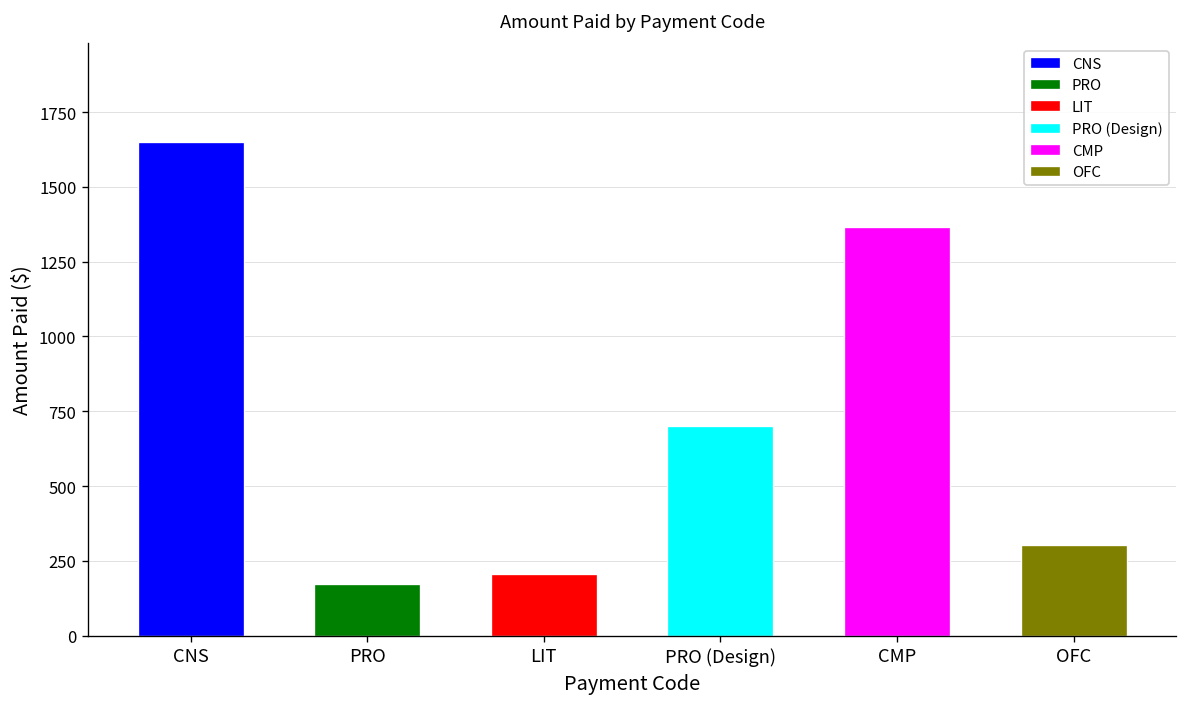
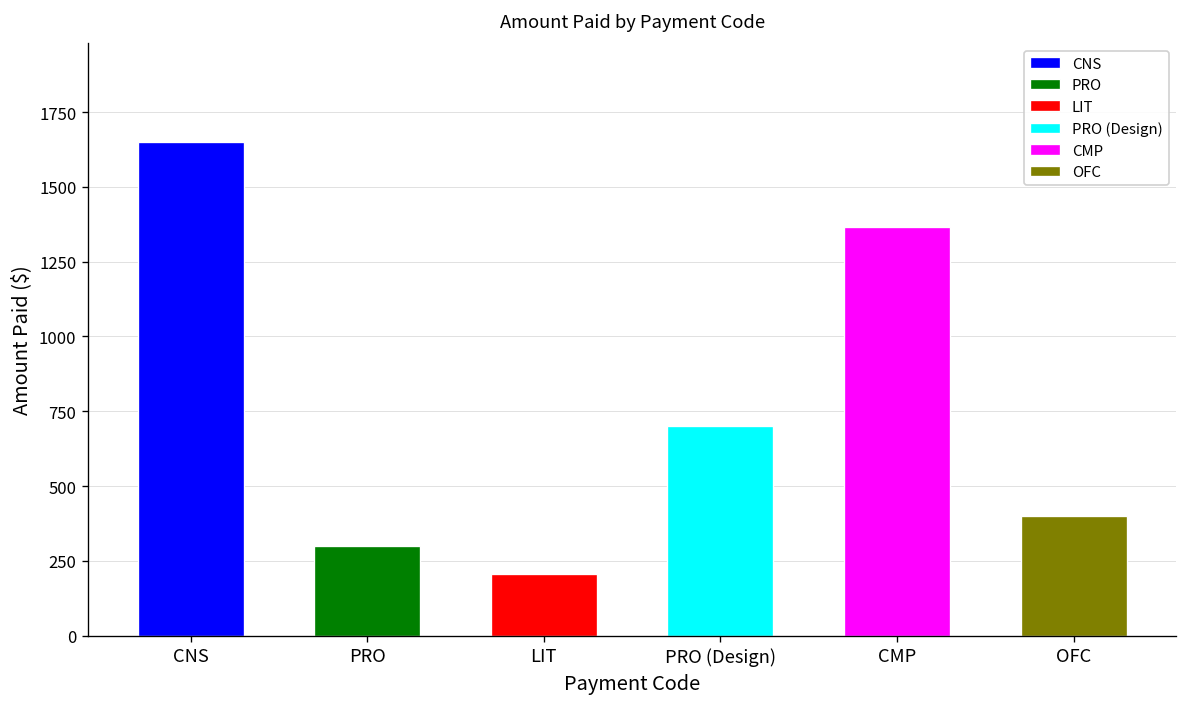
  {
    "CNS": 1650,
-   "PRO": 170,
+   "PRO": 300,
    "LIT": 210,
    "PRO (Design)": 700,
    "CMP": 1370,
-   "OFC": 300
+   "OFC": 400
  }
